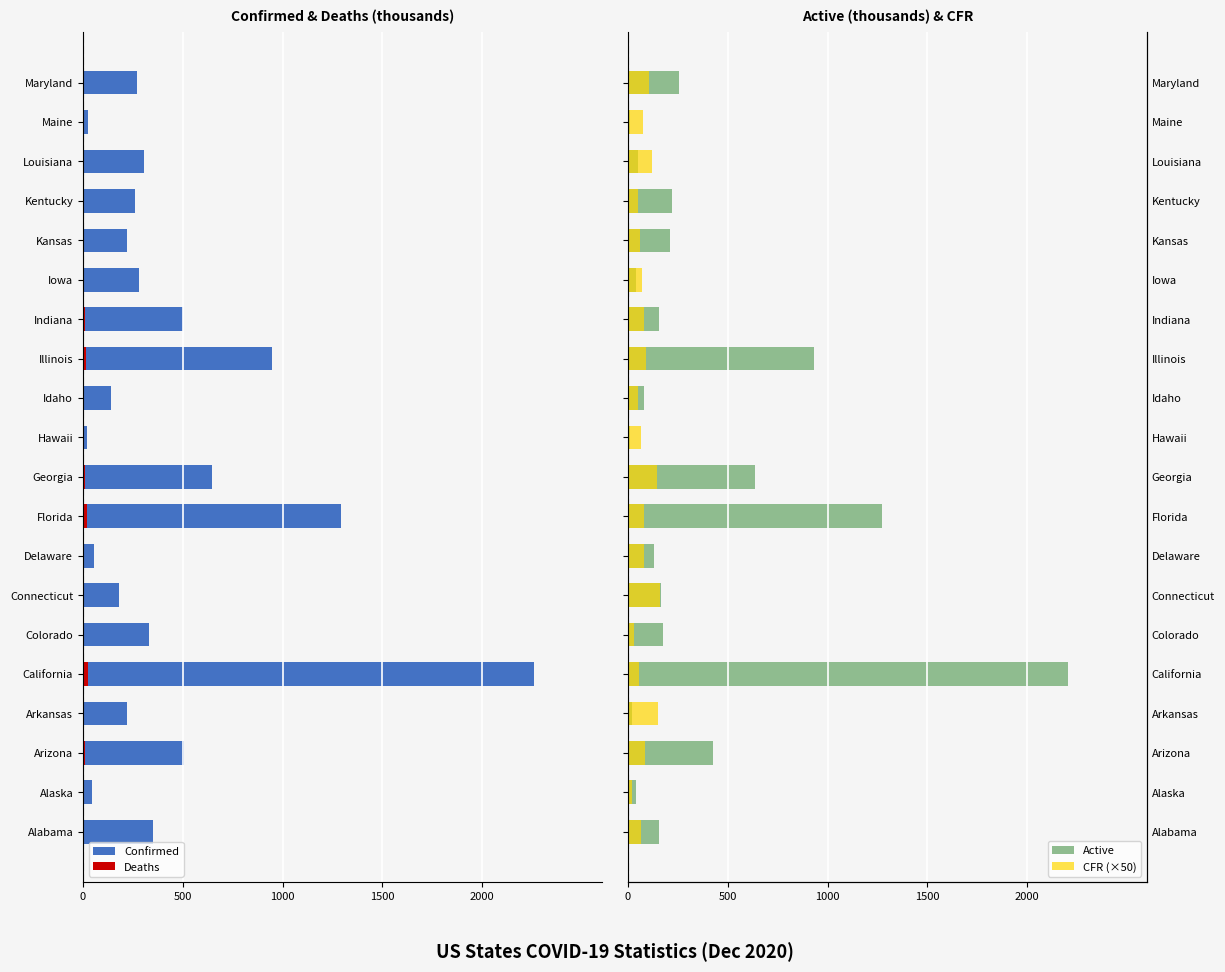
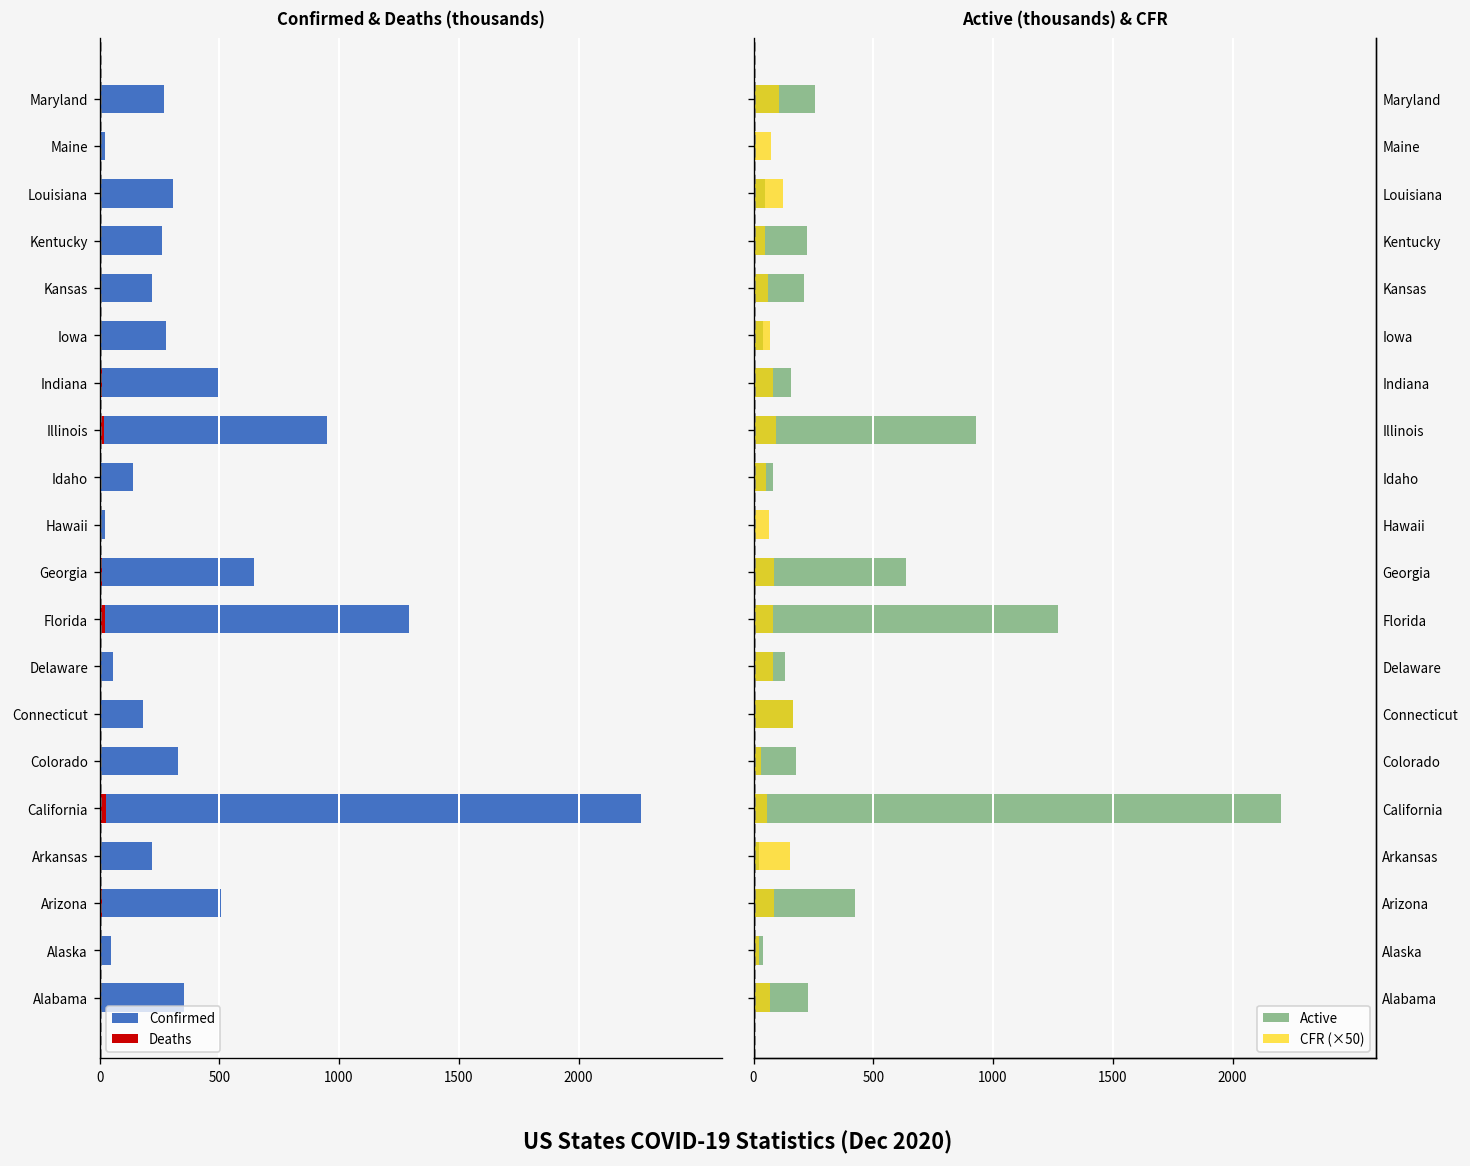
  {
    "Active (thousands) & CFR": {
      "Active": {
        "Maryland": 260,
        "Kentucky": 220,
        "Kansas": 210,
        "Indiana": 160,
        "Illinois": 930,
        "Idaho": 80,
        "Georgia": 630,
        "Florida": 1270,
        "Delaware": 130,
        "Connecticut": 170,
        "Colorado": 180,
        "California": 2200,
        "Arizona": 420,
        "Alaska": 40,
-       "Alabama": 150
+       "Alabama": 230
      },
      "CFR (×50)": {
        "Maine": 70,
        "Louisiana": 120,
        "Iowa": 70,
        "Hawaii": 70,
-       "Georgia": 150,
+       "Georgia": 80,
        "Connecticut": 160,
        "Arkansas": 150
      }
    }
  }
